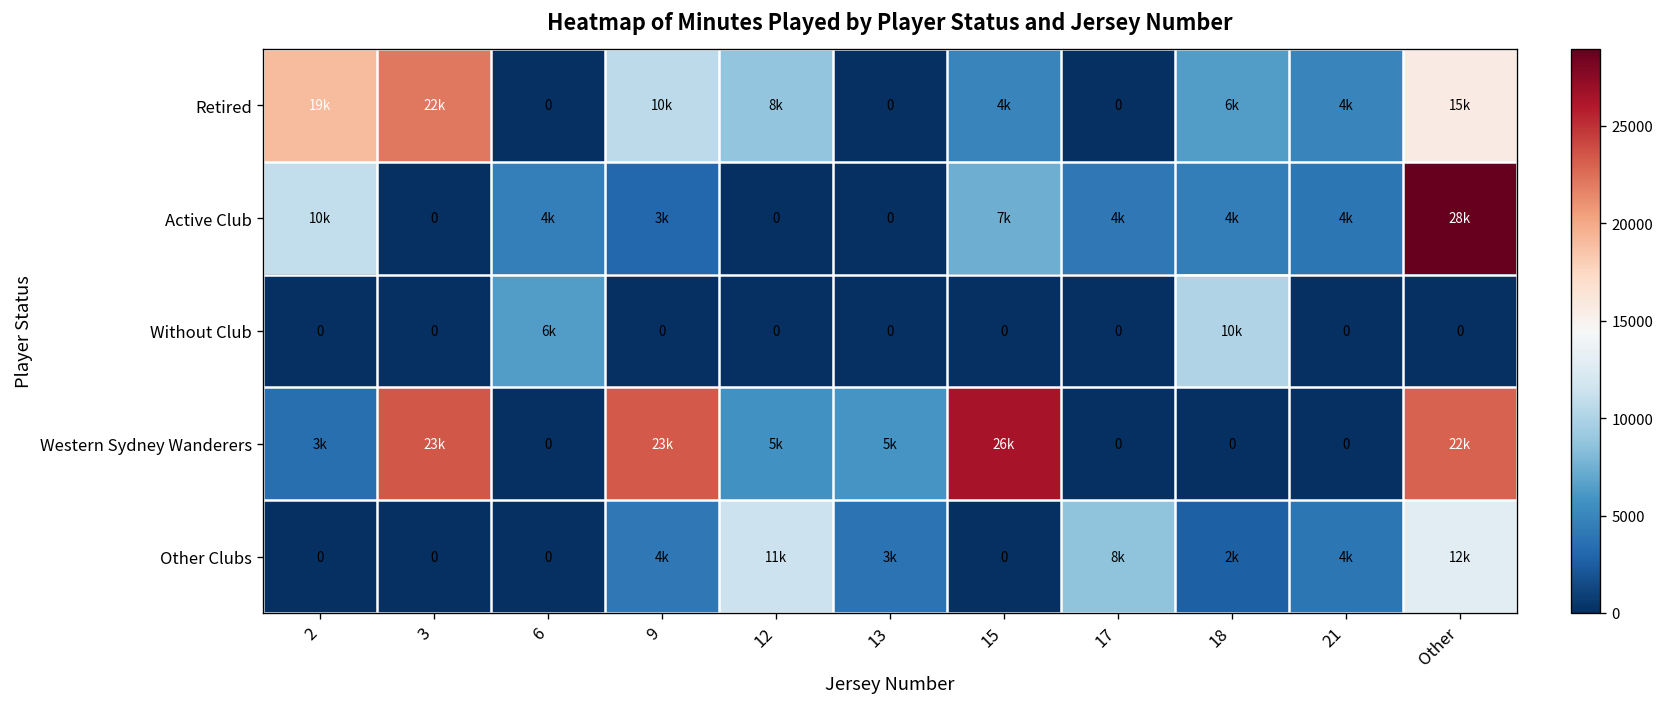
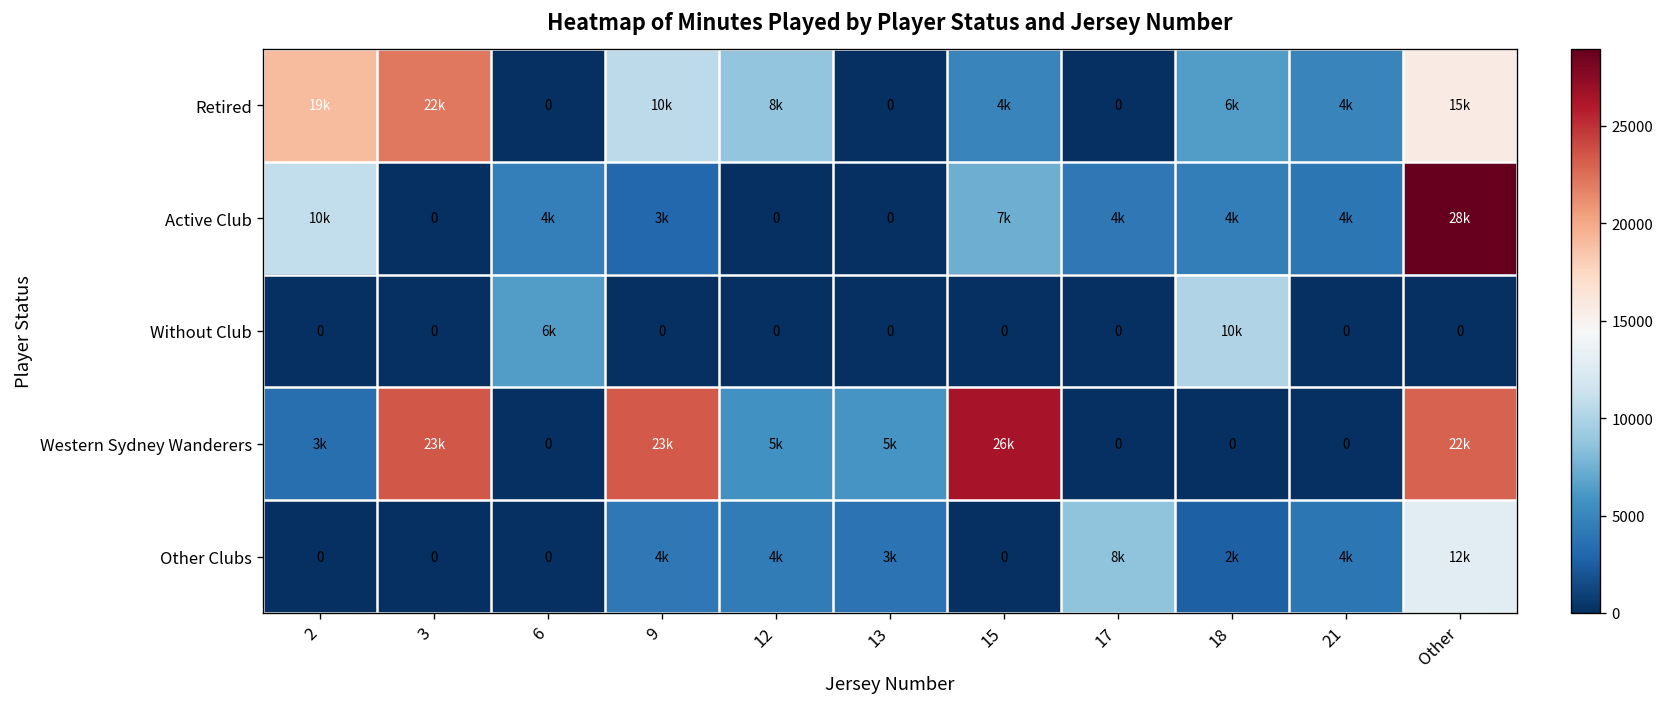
  {
    "Retired": {
      "2": "19k",
      "3": "22k",
      "6": "0",
      "9": "10k",
      "12": "8k",
      "13": "0",
      "15": "4k",
      "17": "0",
      "18": "6k",
      "21": "4k",
      "Other": "15k"
    },
    "Active Club": {
      "2": "10k",
      "3": "0",
      "6": "4k",
      "9": "3k",
      "12": "0",
      "13": "0",
      "15": "7k",
      "17": "4k",
      "18": "4k",
      "21": "4k",
      "Other": "28k"
    },
    "Without Club": {
      "2": "0",
      "3": "0",
      "6": "6k",
      "9": "0",
      "12": "0",
      "13": "0",
      "15": "0",
      "17": "0",
      "18": "10k",
      "21": "0",
      "Other": "0"
    },
    "Western Sydney Wanderers": {
      "2": "3k",
      "3": "23k",
      "6": "0",
      "9": "23k",
      "12": "5k",
      "13": "5k",
      "15": "26k",
      "17": "0",
      "18": "0",
      "21": "0",
      "Other": "22k"
    },
    "Other Clubs": {
      "2": "0",
      "3": "0",
      "6": "0",
      "9": "4k",
-     "12": "11k",
+     "12": "4k",
      "13": "3k",
      "15": "0",
      "17": "8k",
      "18": "2k",
      "21": "4k",
      "Other": "12k"
    }
  }
